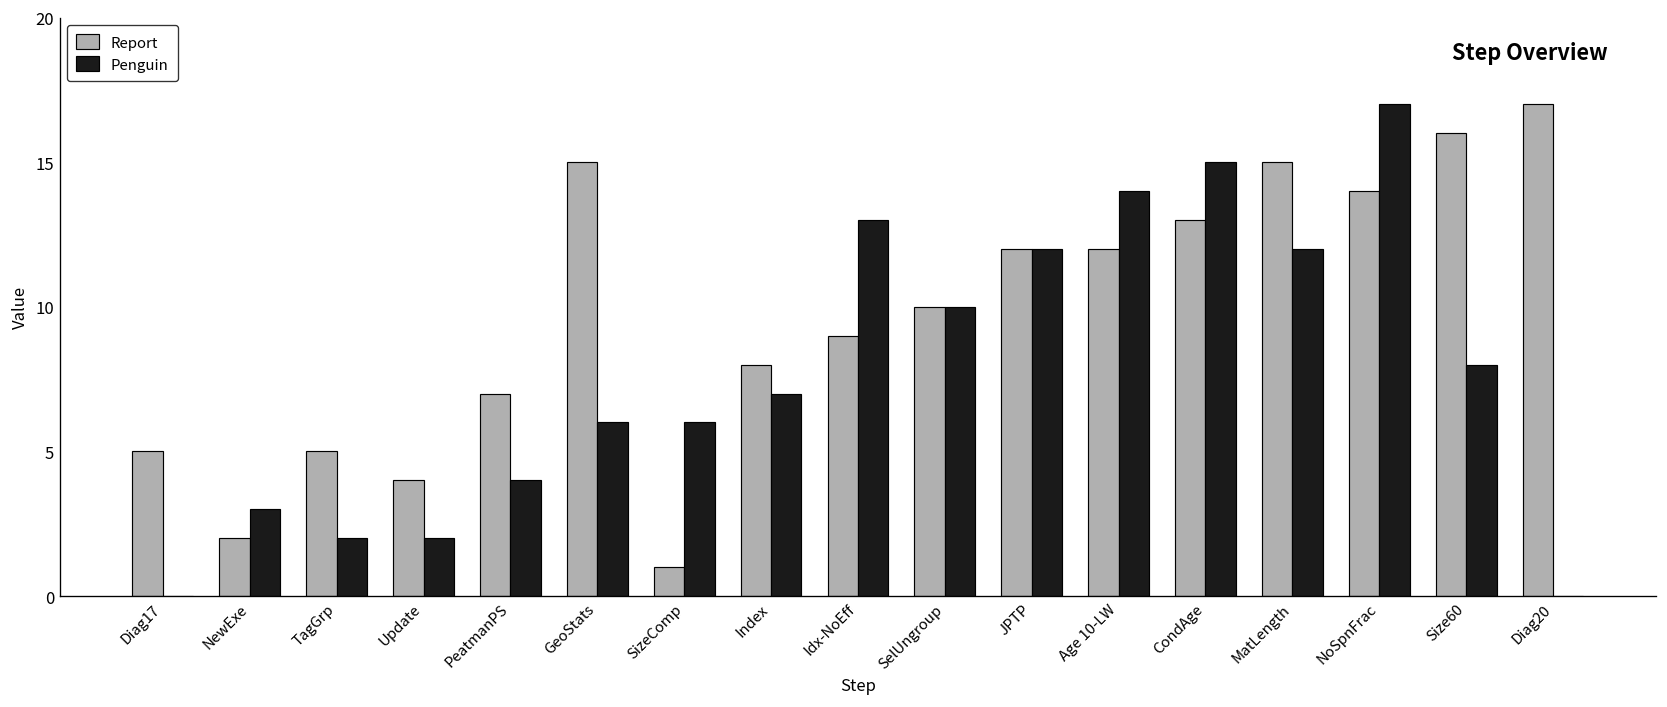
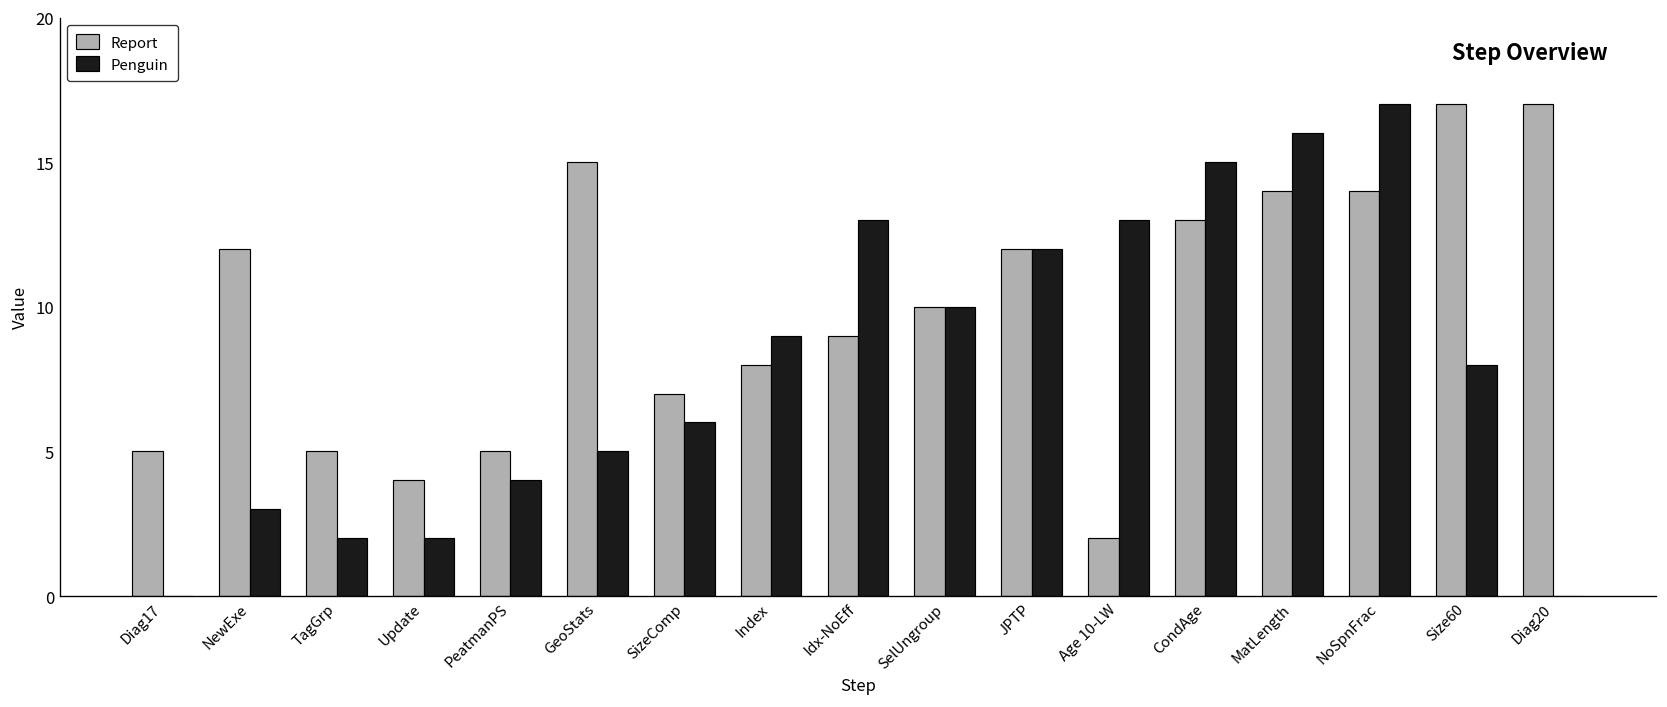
  {
    "Report": {
      "Diag17": 5,
-     "NewExe": 2,
+     "NewExe": 12,
      "TagGrp": 5,
      "Update": 4,
-     "PeatmanPS": 7,
+     "PeatmanPS": 5,
      "GeoStats": 15,
-     "SizeComp": 1,
+     "SizeComp": 7,
      "Index": 8,
      "Idx-NoEff": 9,
      "SelUngroup": 10,
      "JPTP": 12,
-     "Age 10-LW": 12,
+     "Age 10-LW": 2,
      "CondAge": 13,
-     "MatLength": 15,
+     "MatLength": 14,
      "NoSpnFrac": 14,
-     "Size60": 16,
+     "Size60": 17,
      "Diag20": 17
    },
    "Penguin": {
      "Diag17": 0,
      "NewExe": 3,
      "TagGrp": 2,
      "Update": 2,
      "PeatmanPS": 4,
-     "GeoStats": 6,
+     "GeoStats": 5,
      "SizeComp": 6,
-     "Index": 7,
+     "Index": 9,
      "Idx-NoEff": 13,
      "SelUngroup": 10,
      "JPTP": 12,
-     "Age 10-LW": 14,
+     "Age 10-LW": 13,
      "CondAge": 15,
-     "MatLength": 12,
+     "MatLength": 16,
      "NoSpnFrac": 17,
      "Size60": 8,
      "Diag20": 0
    }
  }
